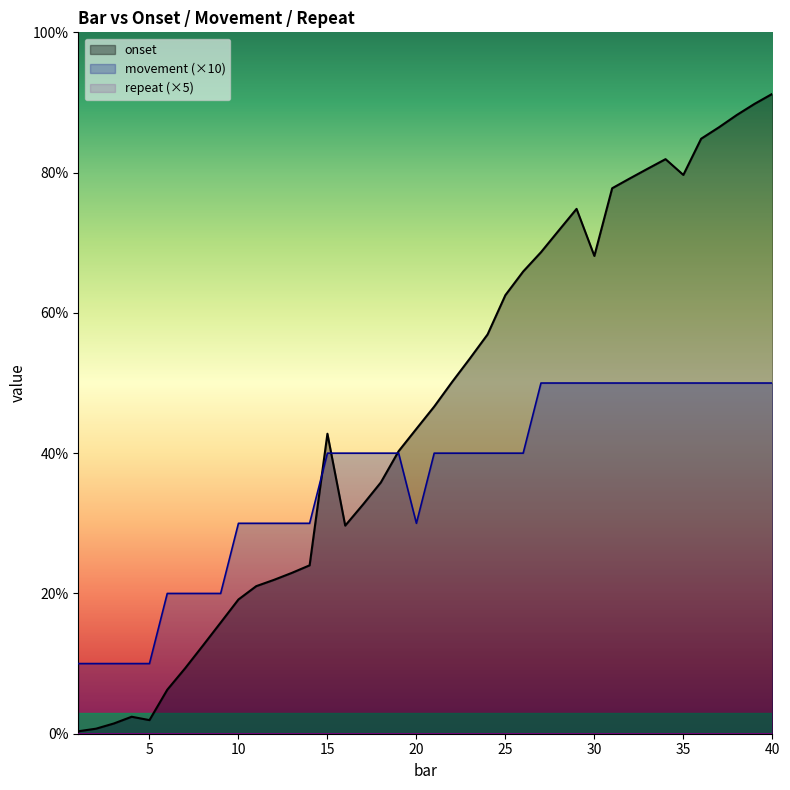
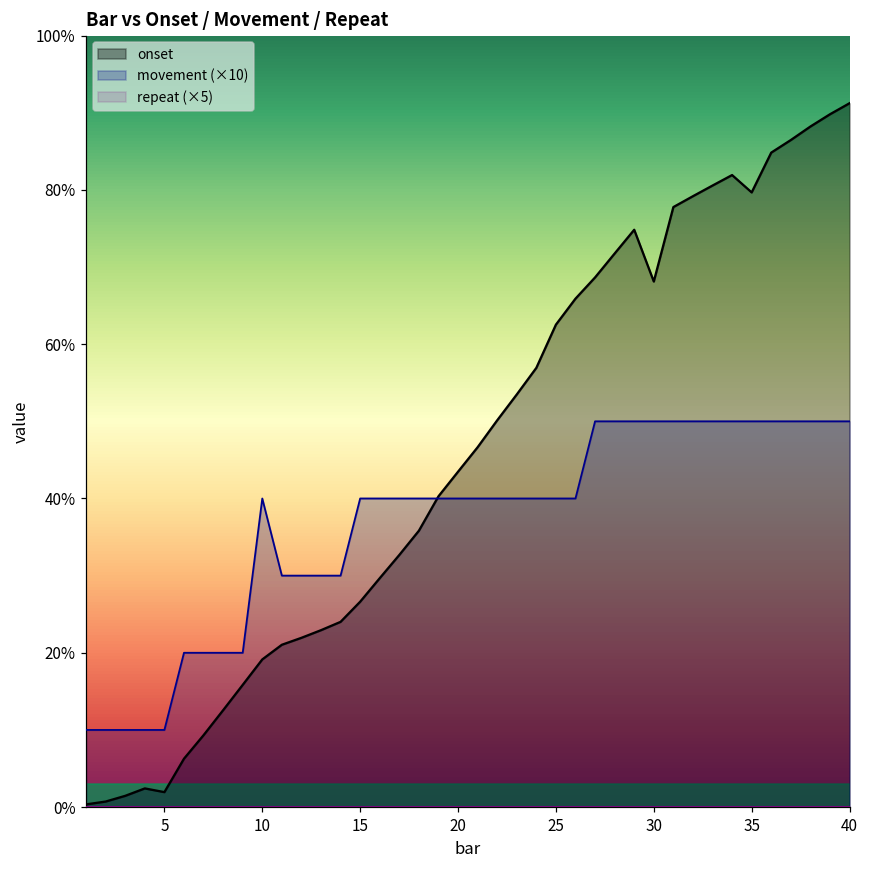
  {
    "onset": {
      "10": "19%",
-     "15": "43%",
+     "15": "27%",
      "20": "43%",
      "25": "63%",
      "30": "68%",
      "35": "80%",
      "40": "91%"
    },
    "movement (×10)": {
      "5": "10%",
-     "10": "30%",
+     "10": "40%",
      "15": "40%",
-     "20": "30%",
+     "20": "40%",
      "25": "40%",
      "30": "50%",
      "35": "50%",
      "40": "50%"
    }
  }
